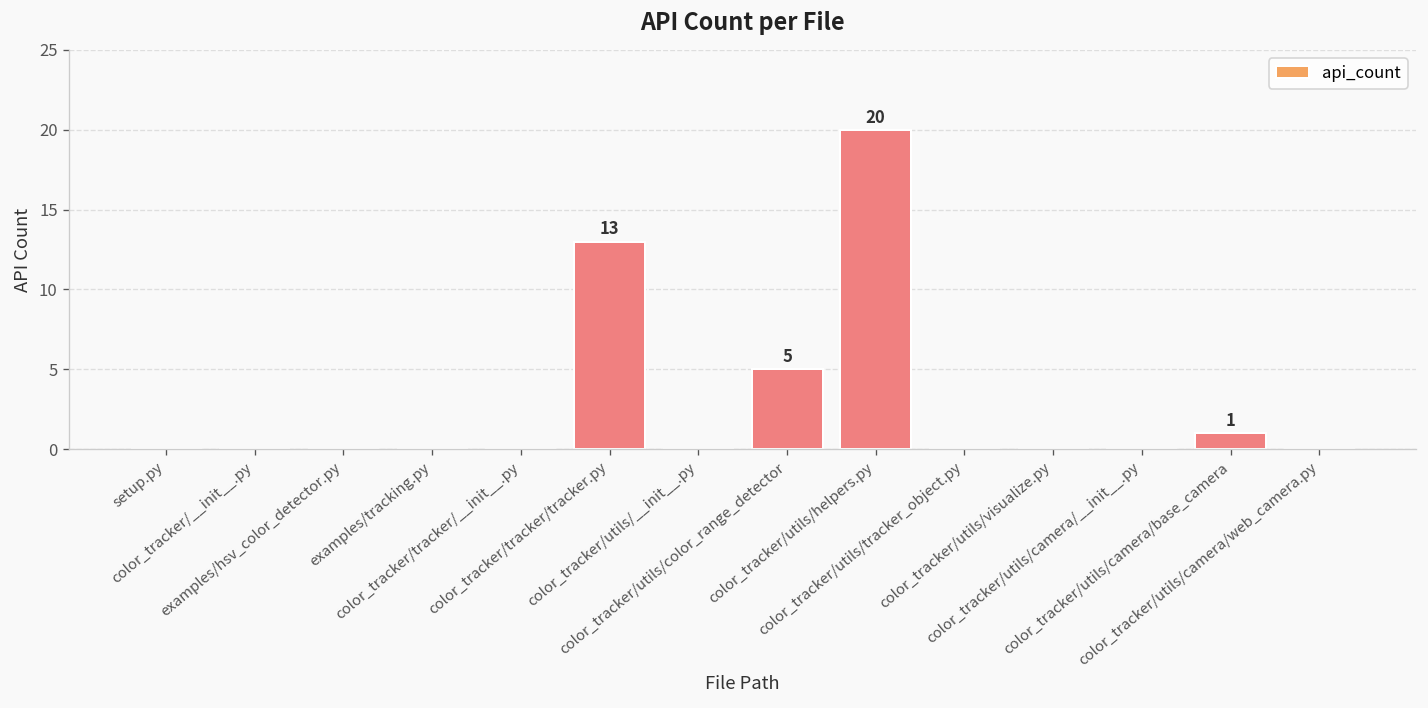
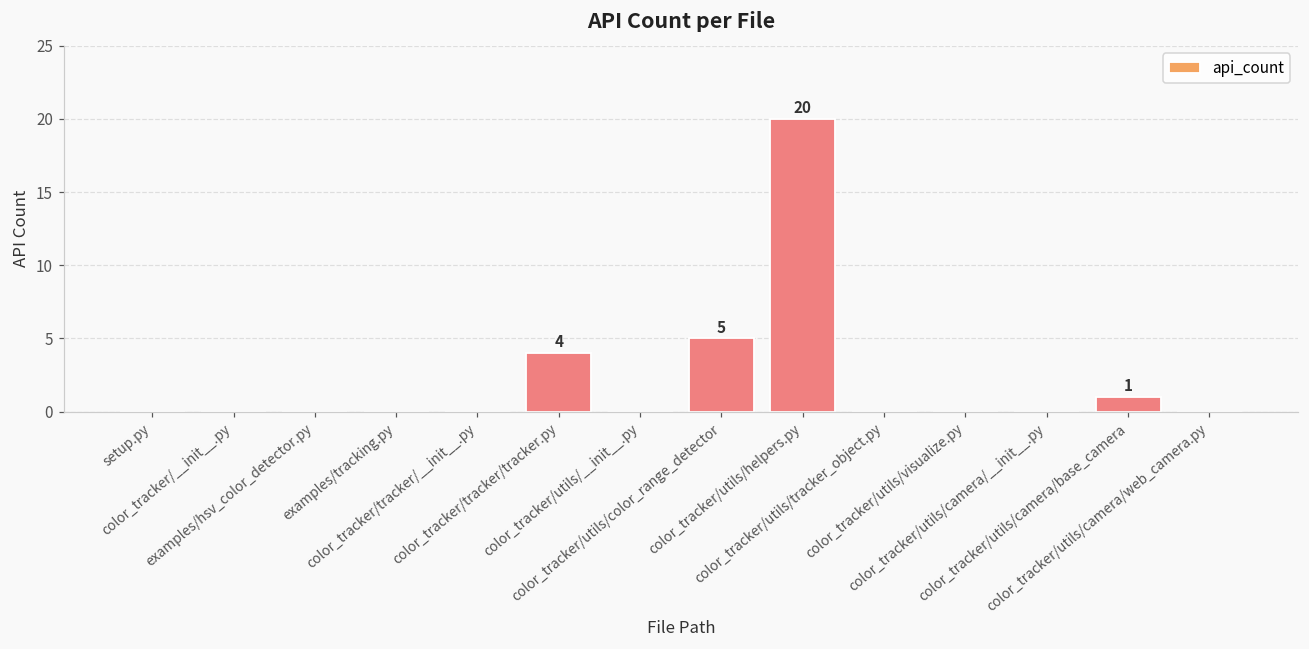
  {
-   "color_tracker/tracker/tracker.py": 13,
+   "color_tracker/tracker/tracker.py": 4,
    "color_tracker/utils/color_range_detector": 5,
    "color_tracker/utils/helpers.py": 20,
    "color_tracker/utils/camera/base_camera": 1
  }
